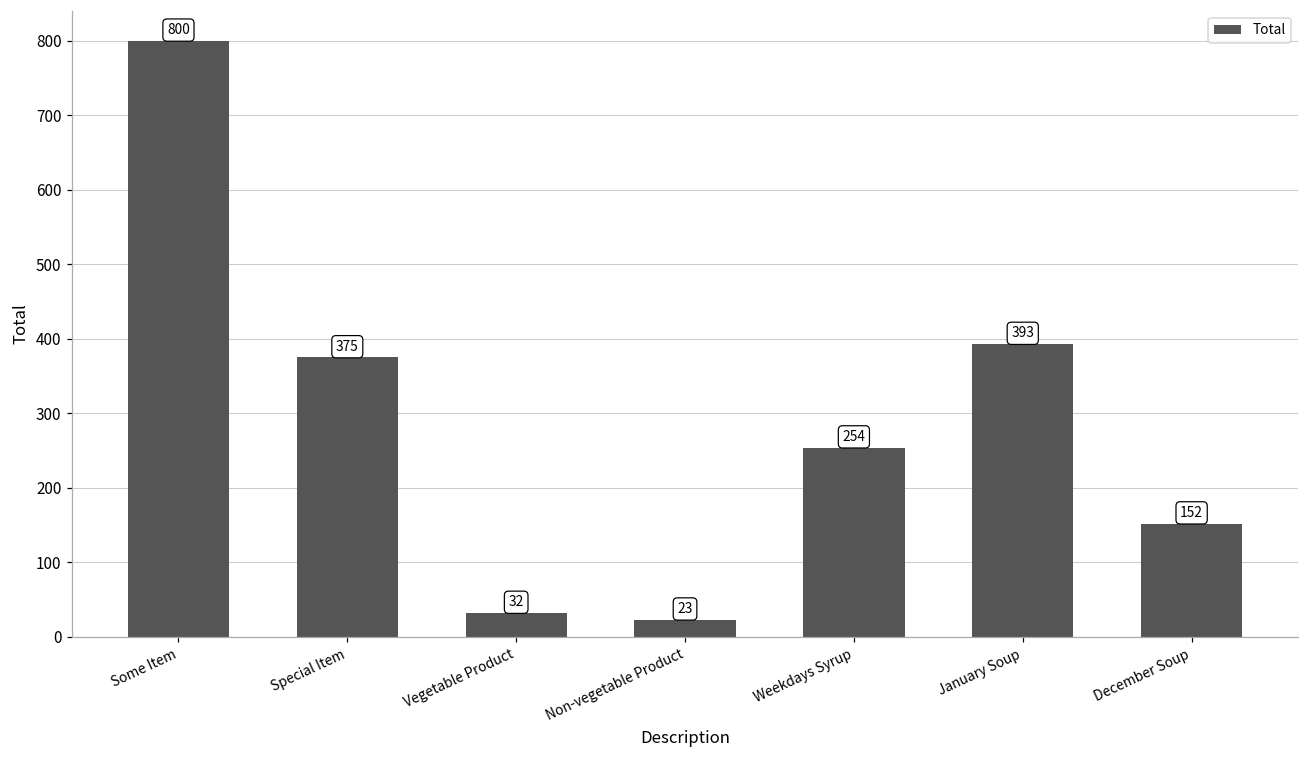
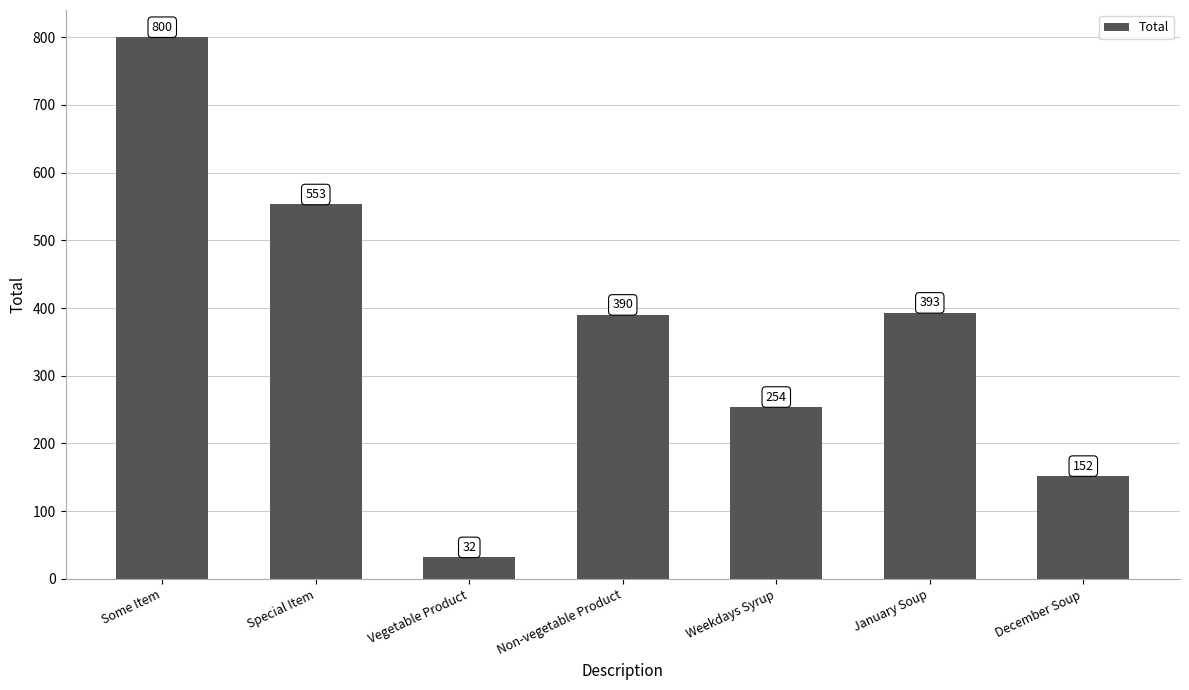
  {
-   "Special Item": 375,
-   "Non-vegetable Product": 23
+   "Special Item": 553,
+   "Non-vegetable Product": 390
  }
